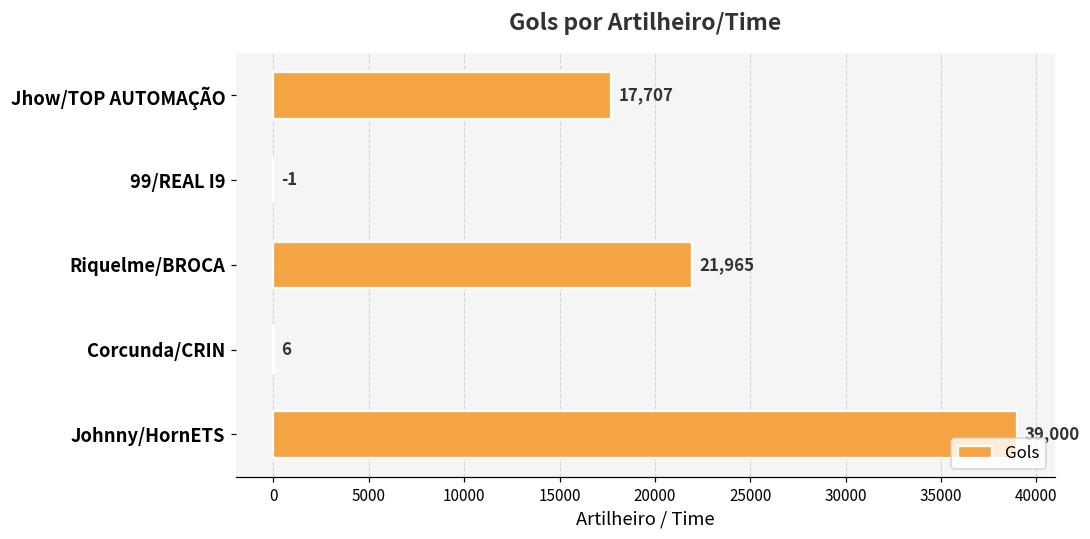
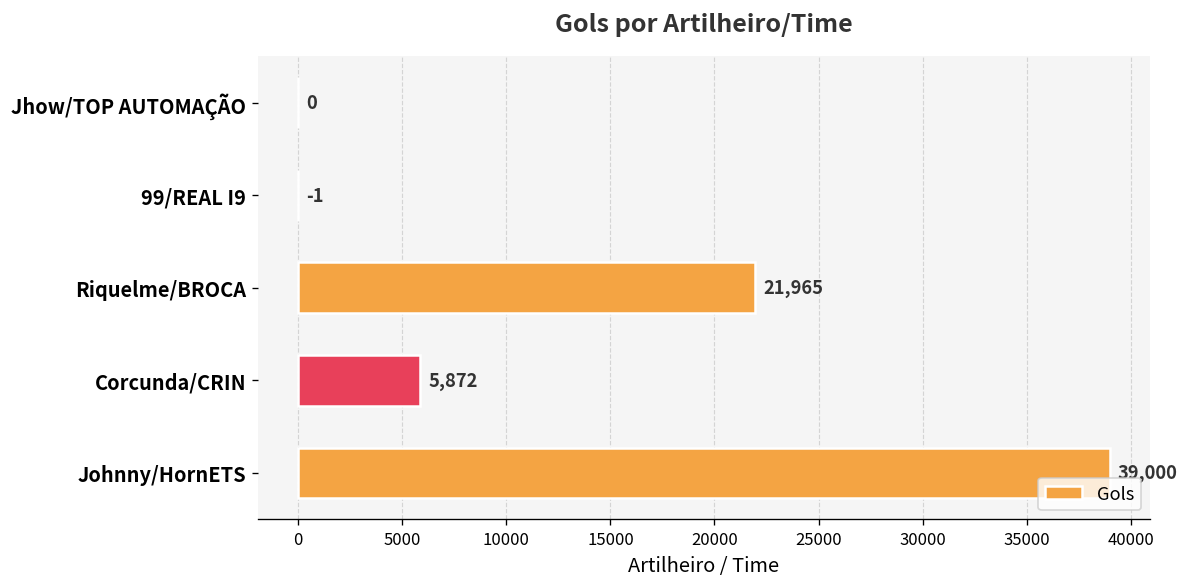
  {
-   "Jhow/TOP AUTOMAÇÃO": "17,707",
+   "Jhow/TOP AUTOMAÇÃO": "0",
    "99/REAL I9": "-1",
    "Riquelme/BROCA": "21,965",
-   "Corcunda/CRIN": "6"
+   "Corcunda/CRIN": "5,872"
  }
